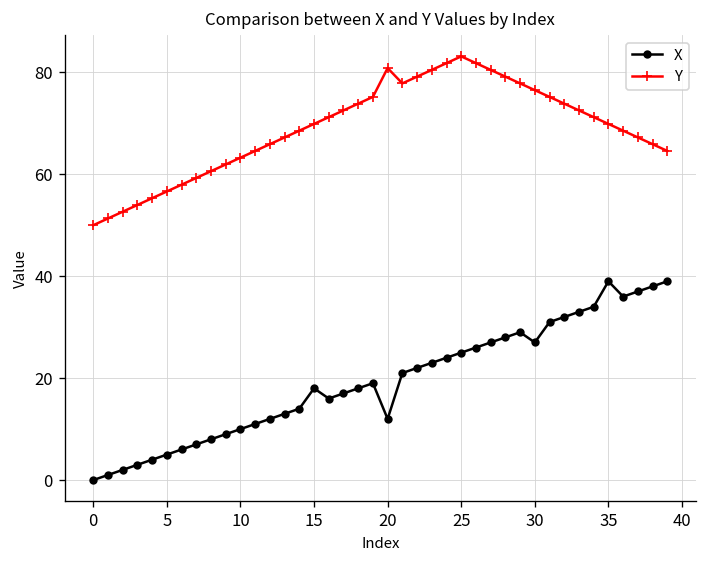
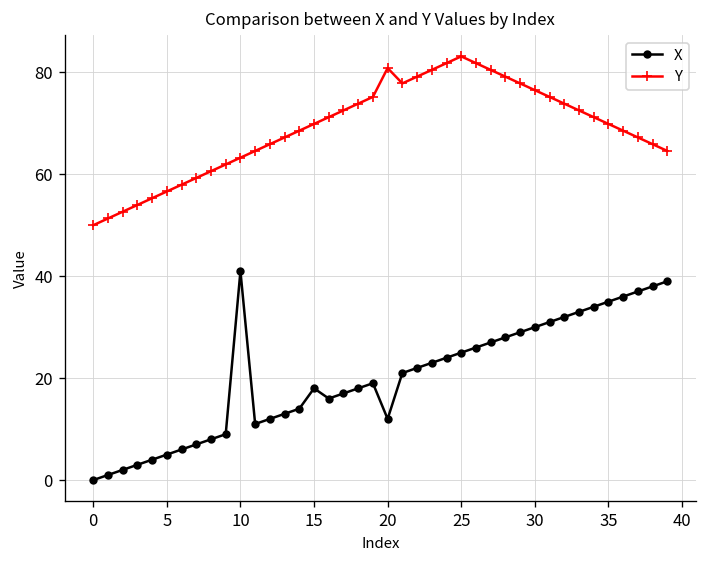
  {
    "X": {
      "0": 0,
      "5": 5,
-     "10": 10,
+     "10": 41,
      "15": 18,
      "20": 12,
      "25": 25,
-     "30": 27,
-     "35": 39
+     "30": 30,
+     "35": 35
    },
    "Y": {
      "0": 50,
      "5": 57,
      "10": 63,
      "15": 70,
      "20": 81,
      "25": 83,
      "30": 76,
      "35": 70
    }
  }
